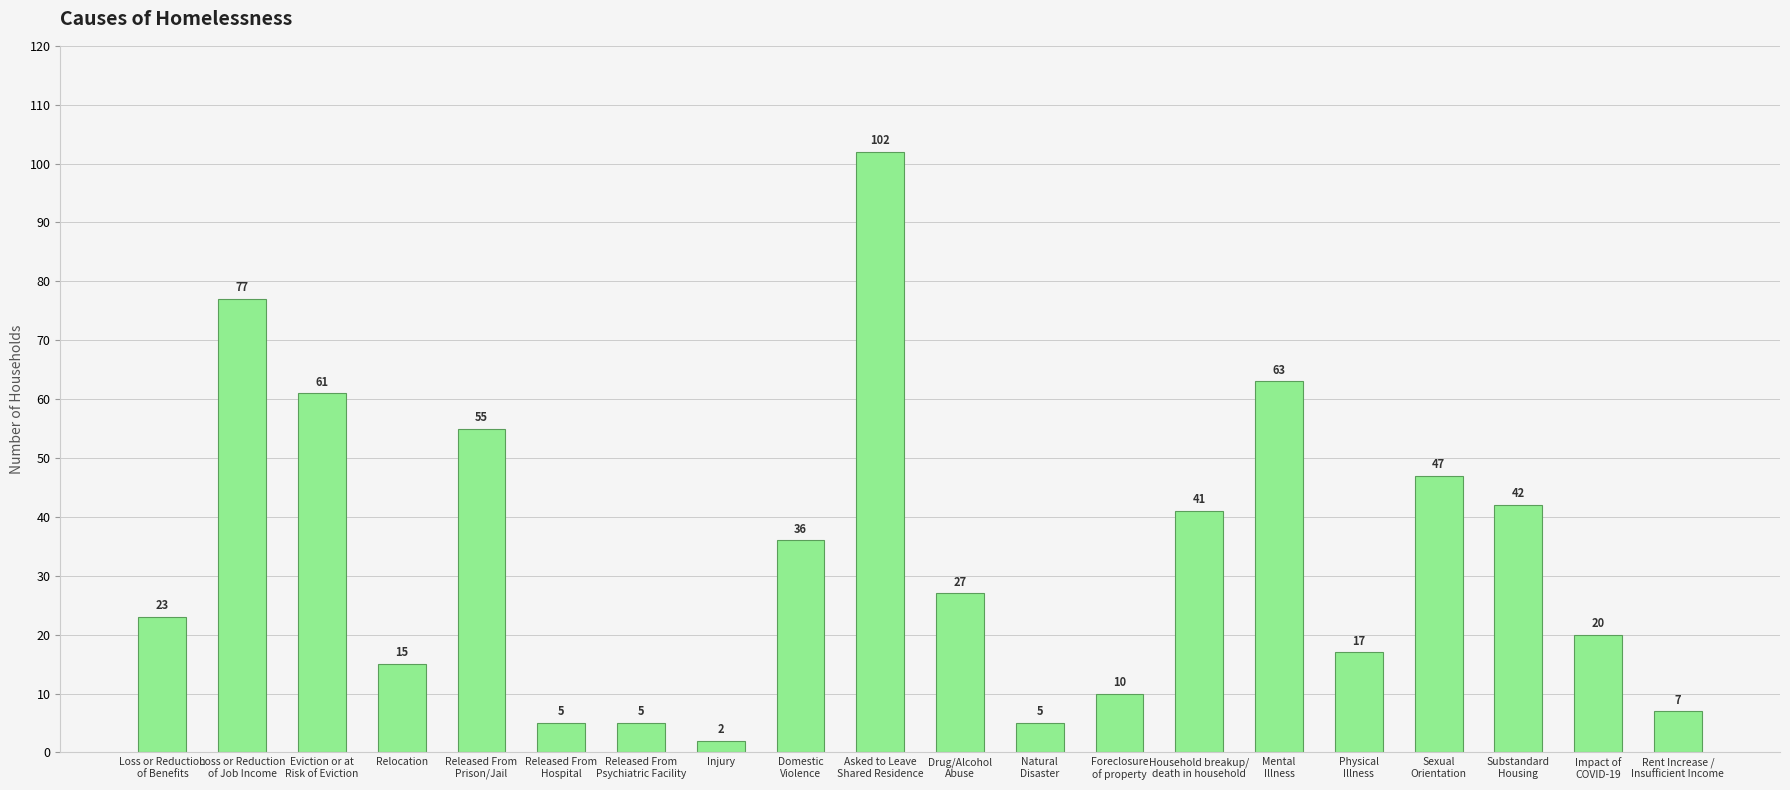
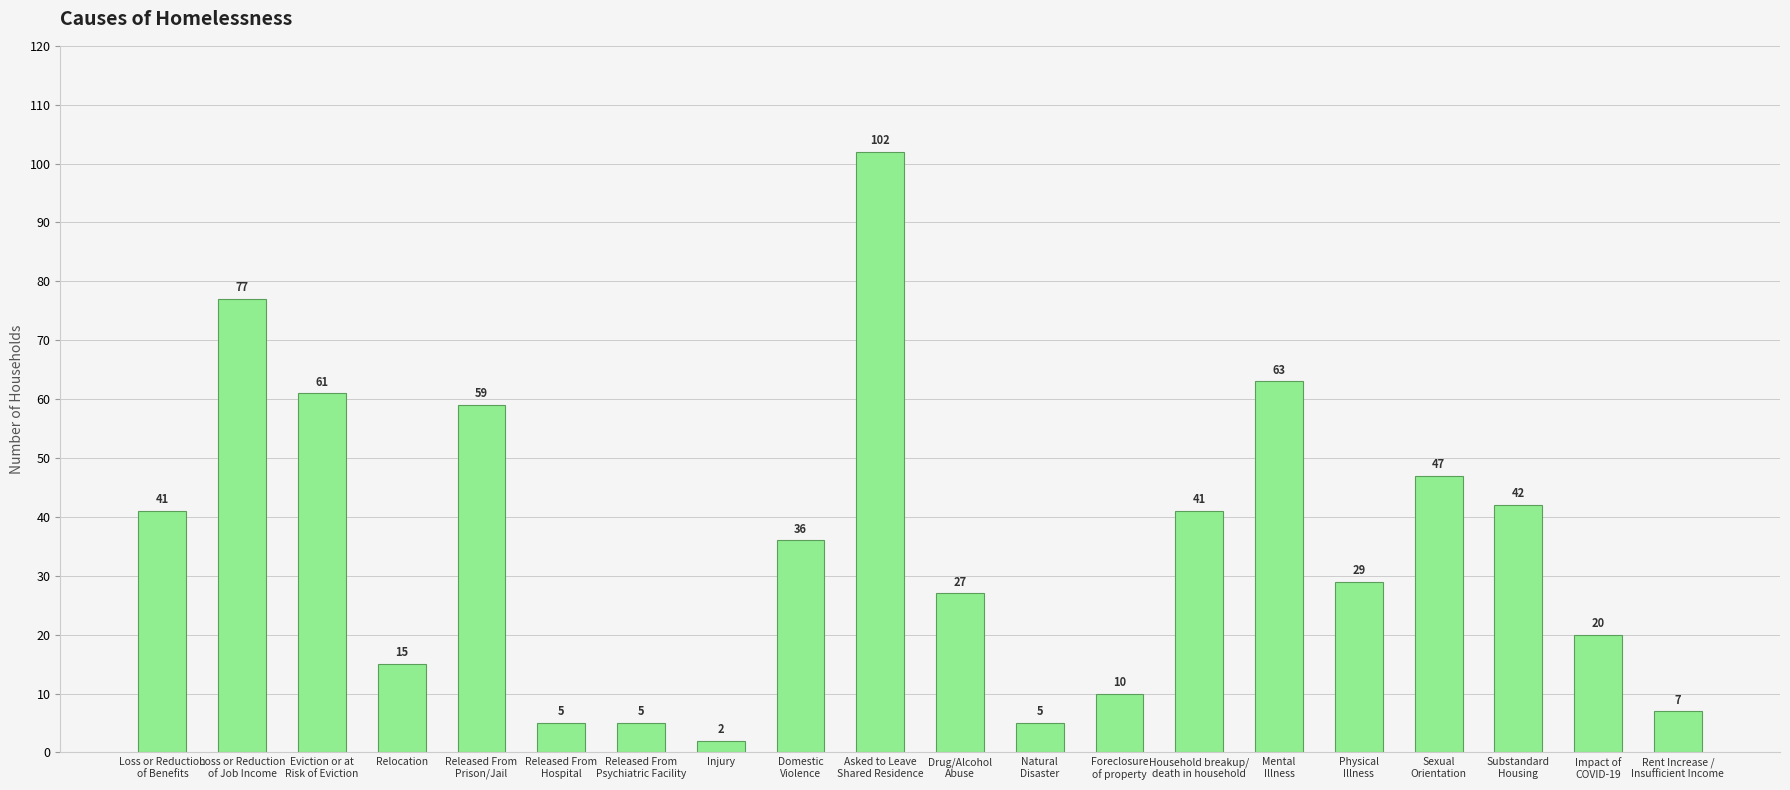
  {
-   "Loss or Reduction of Benefits": 23,
+   "Loss or Reduction of Benefits": 41,
    "Loss or Reduction of Job Income": 77,
    "Eviction or at Risk of Eviction": 61,
    "Relocation": 15,
-   "Released From Prison/Jail": 55,
+   "Released From Prison/Jail": 59,
    "Released From Hospital": 5,
    "Released From Psychiatric Facility": 5,
    "Injury": 2,
    "Domestic Violence": 36,
    "Asked to Leave Shared Residence": 102,
    "Drug/Alcohol Abuse": 27,
    "Natural Disaster": 5,
    "Foreclosure of property": 10,
    "Household breakup/ death in household": 41,
    "Mental Illness": 63,
-   "Physical Illness": 17,
+   "Physical Illness": 29,
    "Sexual Orientation": 47,
    "Substandard Housing": 42,
    "Impact of COVID-19": 20,
    "Rent Increase / Insufficient Income": 7
  }
